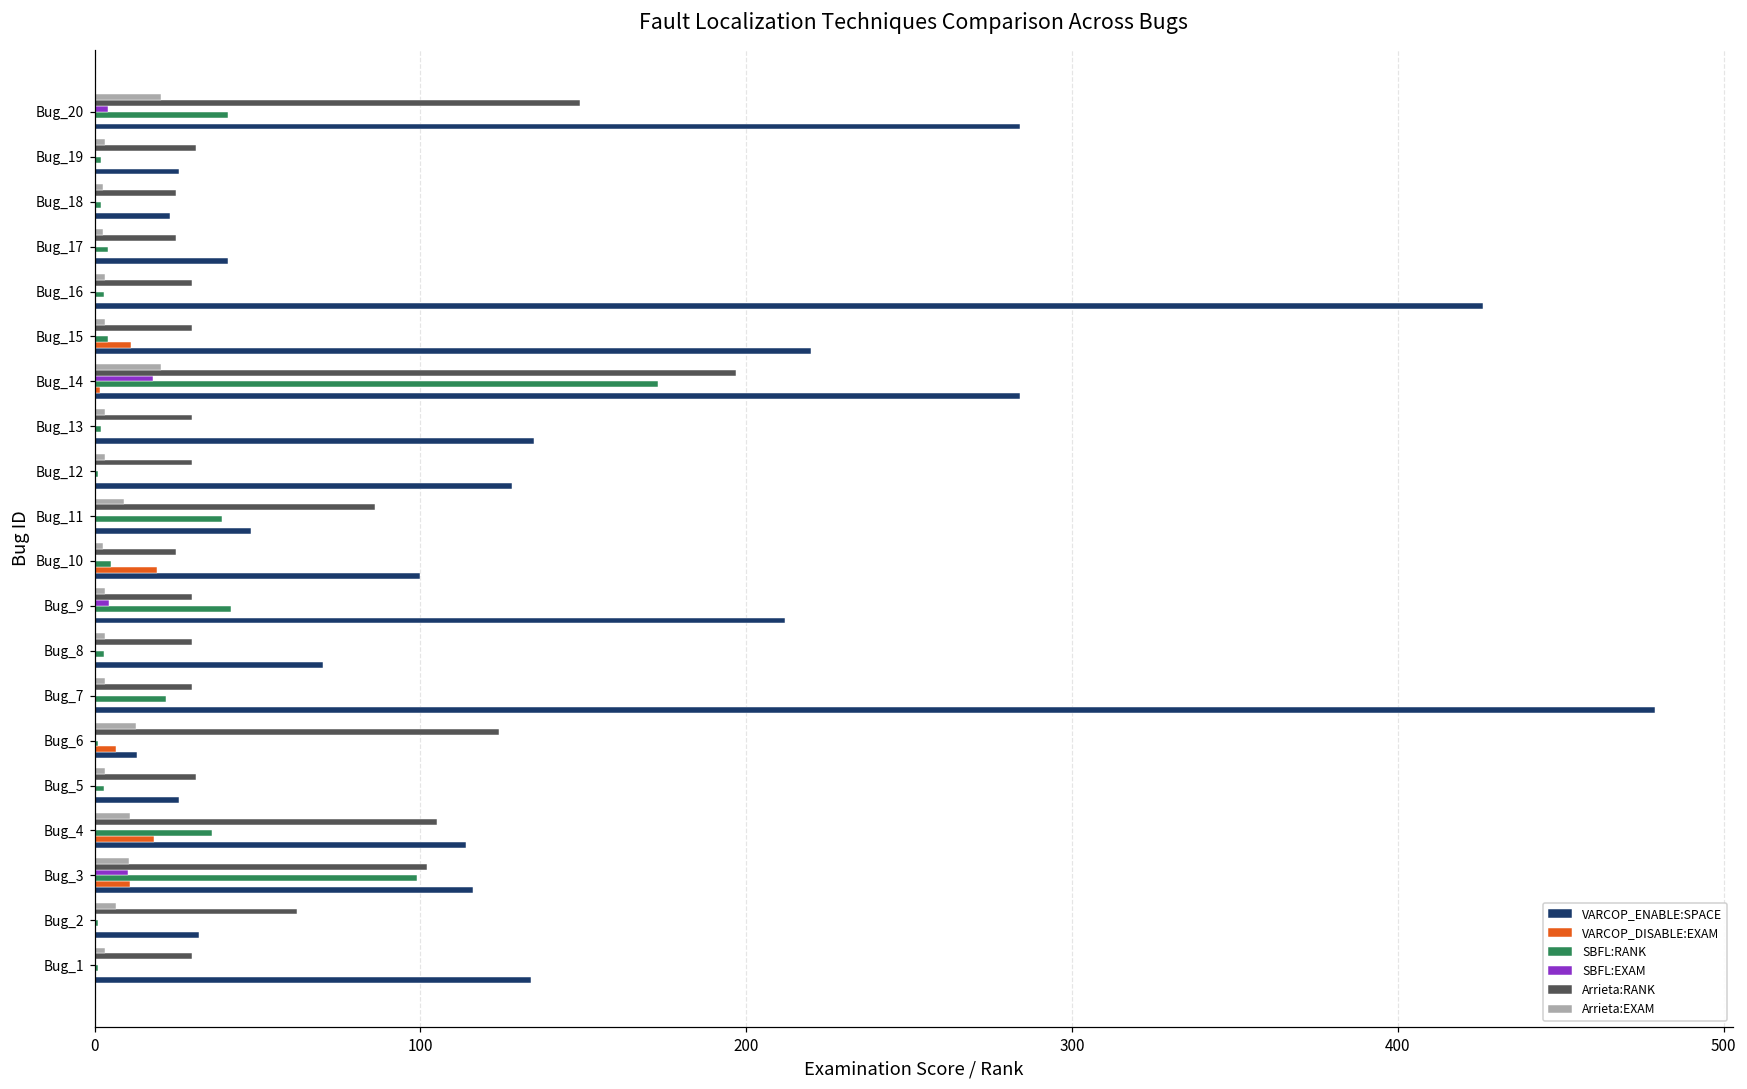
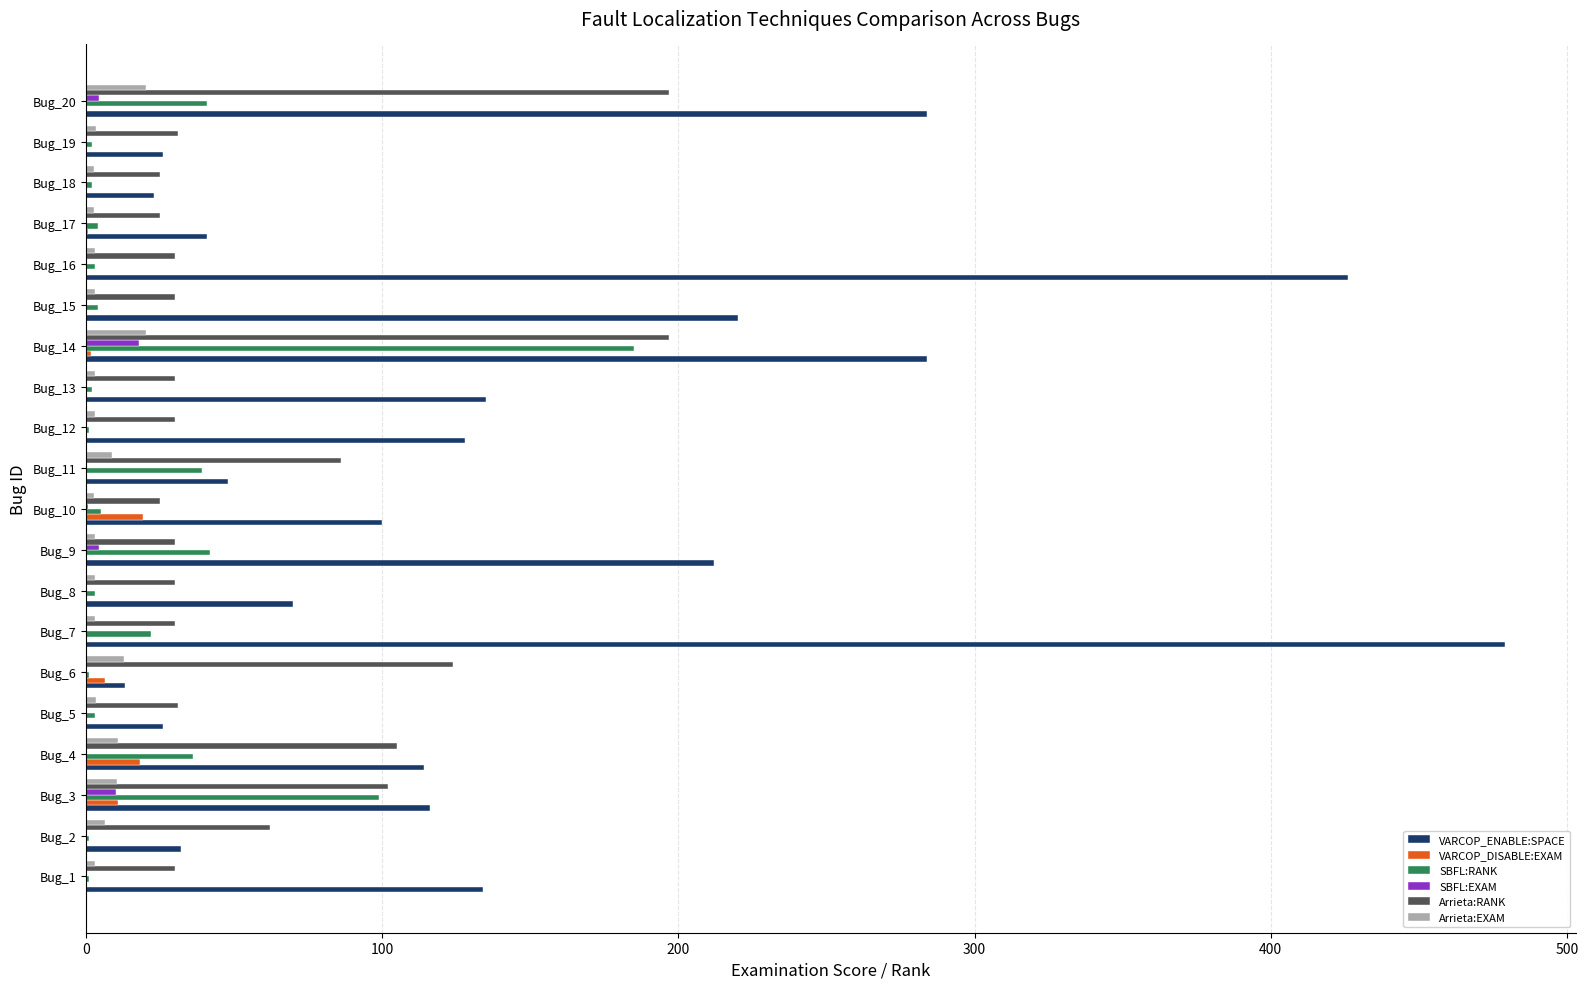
  {
    "VARCOP_ENABLE:SPACE": {
      "Bug_20": 284,
      "Bug_19": 26,
      "Bug_18": 23,
      "Bug_17": 41,
      "Bug_16": 426,
      "Bug_15": 220,
      "Bug_14": 284,
      "Bug_13": 135,
      "Bug_12": 128,
      "Bug_11": 48,
      "Bug_10": 100,
      "Bug_9": 212,
      "Bug_8": 70,
      "Bug_7": 479,
      "Bug_6": 13,
      "Bug_5": 26,
      "Bug_4": 114,
      "Bug_3": 116,
      "Bug_2": 32,
      "Bug_1": 134
    },
    "VARCOP_DISABLE:EXAM": {
-     "Bug_15": 11,
+     "Bug_15": 0,
      "Bug_14": 2,
      "Bug_10": 19,
      "Bug_6": 7,
      "Bug_4": 18,
      "Bug_3": 11
    },
    "SBFL:RANK": {
      "Bug_20": 41,
      "Bug_19": 2,
      "Bug_18": 2,
      "Bug_17": 4,
      "Bug_16": 3,
      "Bug_15": 4,
-     "Bug_14": 173,
+     "Bug_14": 185,
      "Bug_13": 2,
      "Bug_12": 1,
      "Bug_11": 39,
      "Bug_10": 5,
      "Bug_9": 42,
      "Bug_8": 3,
      "Bug_7": 22,
      "Bug_6": 1,
      "Bug_5": 3,
      "Bug_4": 36,
      "Bug_3": 99,
      "Bug_2": 1,
      "Bug_1": 1
    },
    "SBFL:EXAM": {
      "Bug_20": 4,
      "Bug_14": 18,
      "Bug_9": 4,
      "Bug_3": 10
    },
    "Arrieta:RANK": {
-     "Bug_20": 149,
+     "Bug_20": 197,
      "Bug_19": 31,
      "Bug_18": 25,
      "Bug_17": 25,
      "Bug_16": 30,
      "Bug_15": 30,
      "Bug_14": 197,
      "Bug_13": 30,
      "Bug_12": 30,
      "Bug_11": 86,
      "Bug_10": 25,
      "Bug_9": 30,
      "Bug_8": 30,
      "Bug_7": 30,
      "Bug_6": 124,
      "Bug_5": 31,
      "Bug_4": 105,
      "Bug_3": 102,
      "Bug_2": 62,
      "Bug_1": 30
    },
    "Arrieta:EXAM": {
      "Bug_20": 20,
      "Bug_19": 3,
      "Bug_18": 3,
      "Bug_17": 3,
      "Bug_16": 3,
      "Bug_15": 3,
      "Bug_14": 20,
      "Bug_13": 3,
      "Bug_12": 3,
      "Bug_11": 9,
      "Bug_10": 3,
      "Bug_9": 3,
      "Bug_8": 3,
      "Bug_7": 3,
      "Bug_6": 13,
      "Bug_5": 3,
      "Bug_4": 11,
      "Bug_3": 11,
      "Bug_2": 6,
      "Bug_1": 3
    }
  }
